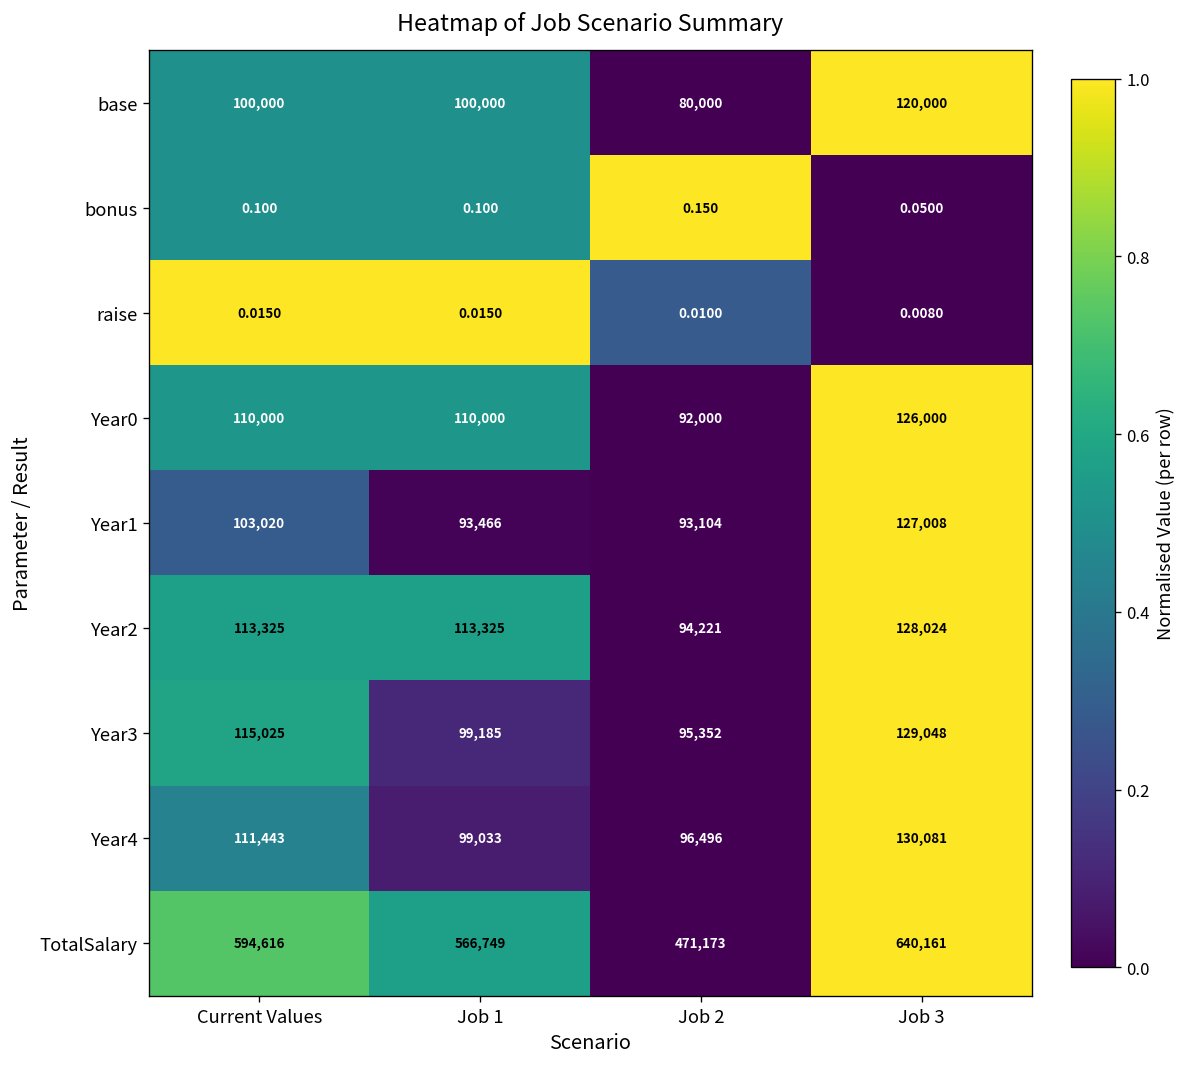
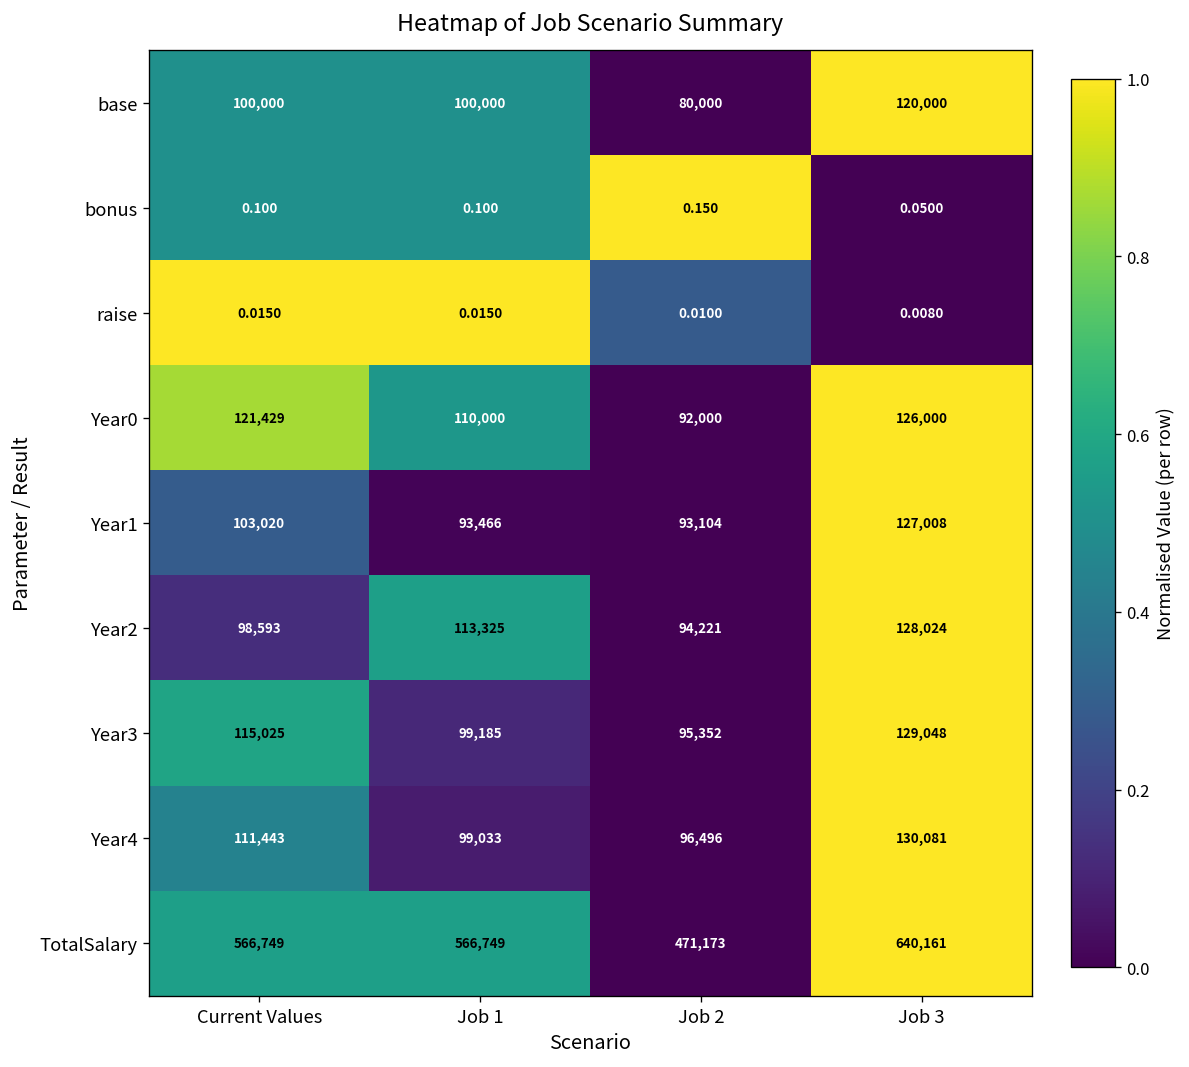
  {
    "base": {
      "Current Values": "100,000",
      "Job 1": "100,000",
      "Job 2": "80,000",
      "Job 3": "120,000"
    },
    "bonus": {
      "Current Values": "0.100",
      "Job 1": "0.100",
      "Job 2": "0.150",
      "Job 3": "0.0500"
    },
    "raise": {
      "Current Values": "0.0150",
      "Job 1": "0.0150",
      "Job 2": "0.0100",
      "Job 3": "0.0080"
    },
    "Year0": {
-     "Current Values": "110,000",
+     "Current Values": "121,429",
      "Job 1": "110,000",
      "Job 2": "92,000",
      "Job 3": "126,000"
    },
    "Year1": {
      "Current Values": "103,020",
      "Job 1": "93,466",
      "Job 2": "93,104",
      "Job 3": "127,008"
    },
    "Year2": {
-     "Current Values": "113,325",
+     "Current Values": "98,593",
      "Job 1": "113,325",
      "Job 2": "94,221",
      "Job 3": "128,024"
    },
    "Year3": {
      "Current Values": "115,025",
      "Job 1": "99,185",
      "Job 2": "95,352",
      "Job 3": "129,048"
    },
    "Year4": {
      "Current Values": "111,443",
      "Job 1": "99,033",
      "Job 2": "96,496",
      "Job 3": "130,081"
    },
    "TotalSalary": {
-     "Current Values": "594,616",
+     "Current Values": "566,749",
      "Job 1": "566,749",
      "Job 2": "471,173",
      "Job 3": "640,161"
    }
  }
